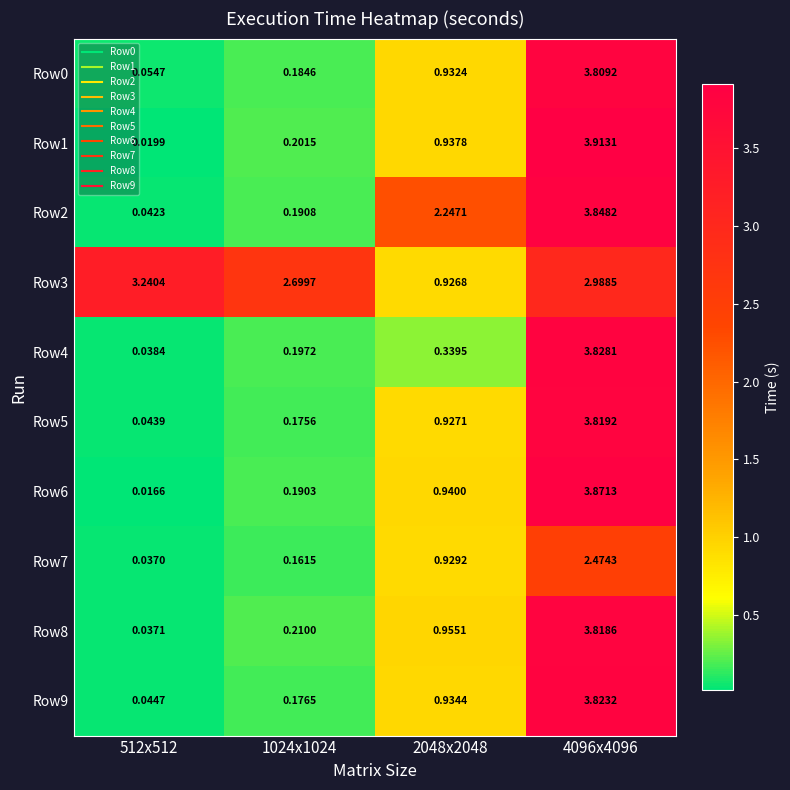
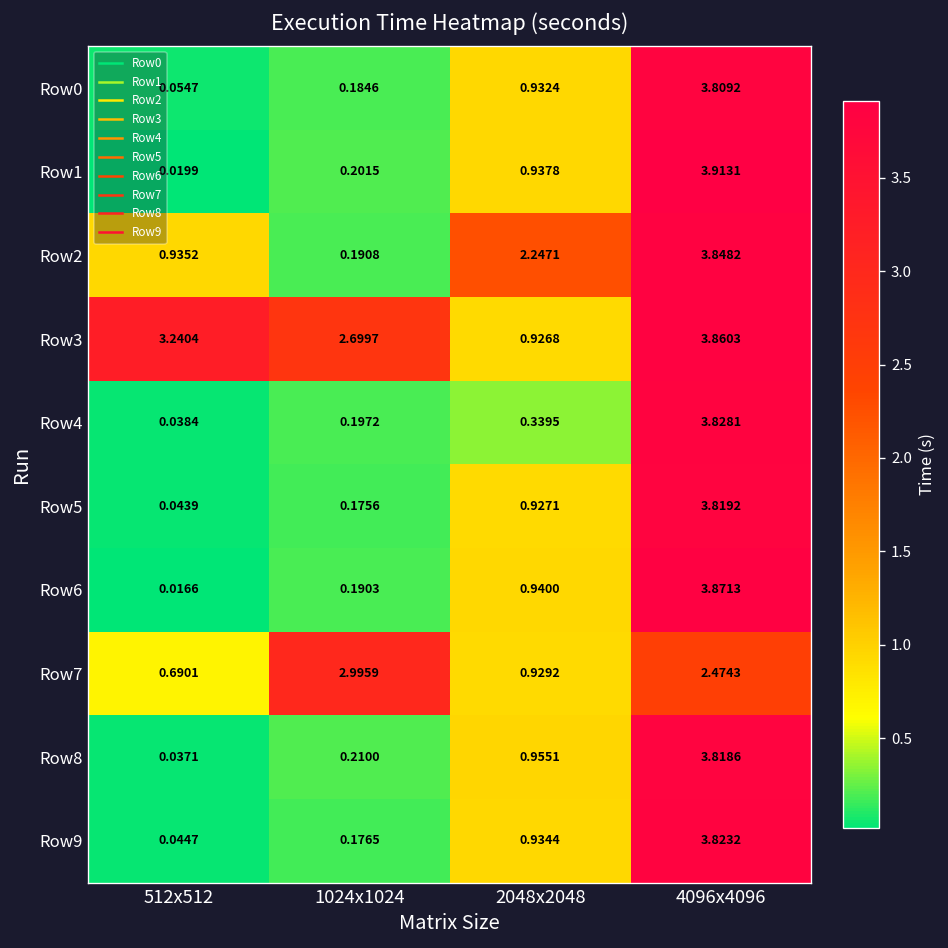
  {
    "Row0": {
      "1024x1024": 0.1846,
      "2048x2048": 0.9324,
      "4096x4096": 3.8092
    },
    "Row1": {
      "1024x1024": 0.2015,
      "2048x2048": 0.9378,
      "4096x4096": 3.9131
    },
    "Row2": {
-     "512x512": 0.0423,
+     "512x512": 0.9352,
      "1024x1024": 0.1908,
      "2048x2048": 2.2471,
      "4096x4096": 3.8482
    },
    "Row3": {
      "512x512": 3.2404,
      "1024x1024": 2.6997,
      "2048x2048": 0.9268,
-     "4096x4096": 2.9885
+     "4096x4096": 3.8603
    },
    "Row4": {
      "512x512": 0.0384,
      "1024x1024": 0.1972,
      "2048x2048": 0.3395,
      "4096x4096": 3.8281
    },
    "Row5": {
      "512x512": 0.0439,
      "1024x1024": 0.1756,
      "2048x2048": 0.9271,
      "4096x4096": 3.8192
    },
    "Row6": {
      "512x512": 0.0166,
      "1024x1024": 0.1903,
      "2048x2048": 0.9400,
      "4096x4096": 3.8713
    },
    "Row7": {
-     "512x512": 0.0370,
-     "1024x1024": 0.1615,
+     "512x512": 0.6901,
+     "1024x1024": 2.9959,
      "2048x2048": 0.9292,
      "4096x4096": 2.4743
    },
    "Row8": {
      "512x512": 0.0371,
      "1024x1024": 0.2100,
      "2048x2048": 0.9551,
      "4096x4096": 3.8186
    },
    "Row9": {
      "512x512": 0.0447,
      "1024x1024": 0.1765,
      "2048x2048": 0.9344,
      "4096x4096": 3.8232
    }
  }
